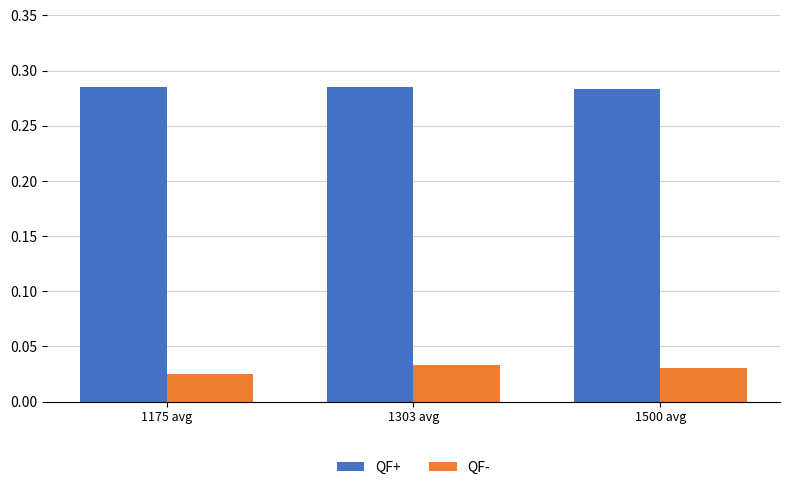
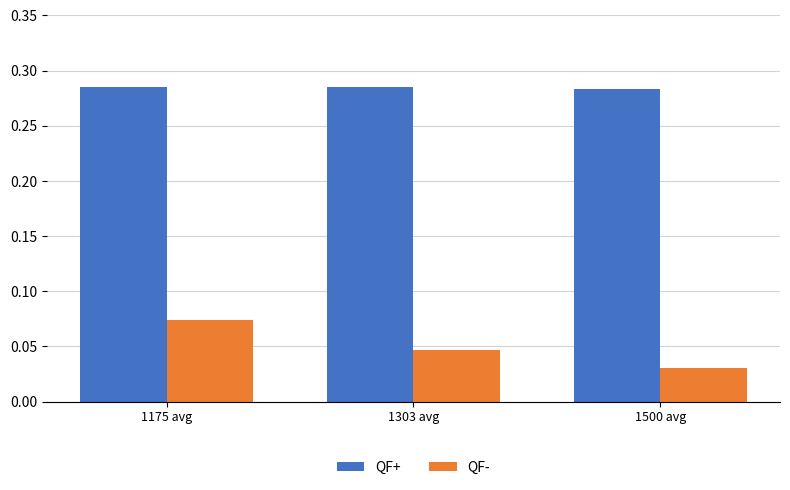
  {
    "QF+": {
      "1175 avg": 0.285,
      "1303 avg": 0.285,
      "1500 avg": 0.283
    },
    "QF-": {
-     "1175 avg": 0.025,
-     "1303 avg": 0.033,
+     "1175 avg": 0.074,
+     "1303 avg": 0.047,
      "1500 avg": 0.030
    }
  }
